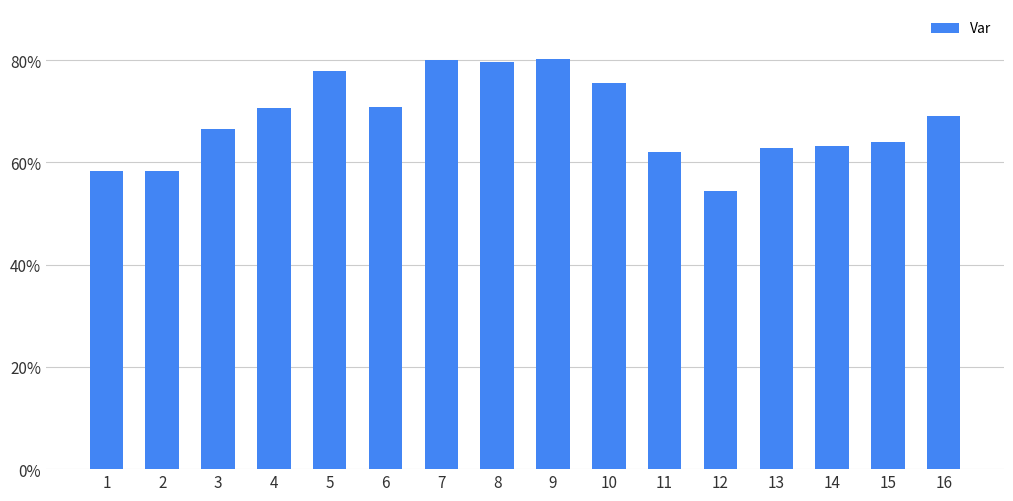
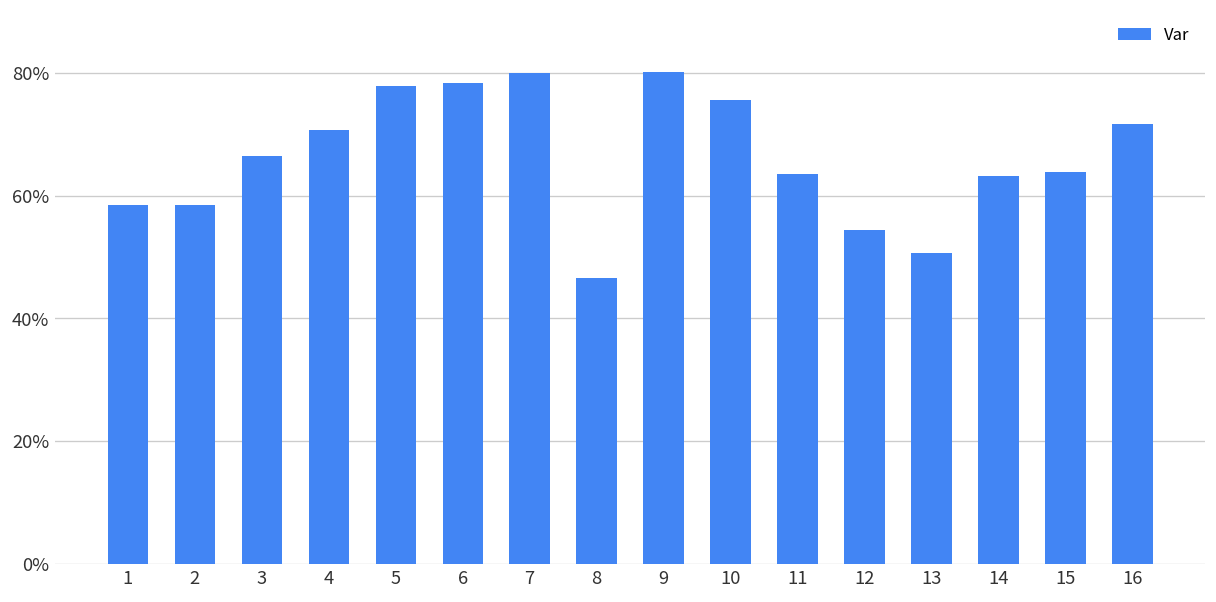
  {
    "1": "58%",
    "2": "58%",
    "3": "67%",
    "4": "71%",
    "5": "78%",
-   "6": "71%",
+   "6": "78%",
    "7": "80%",
-   "8": "80%",
+   "8": "47%",
    "9": "80%",
    "10": "76%",
-   "11": "62%",
+   "11": "64%",
    "12": "54%",
-   "13": "63%",
+   "13": "51%",
    "14": "63%",
    "15": "64%",
-   "16": "69%"
+   "16": "72%"
  }
